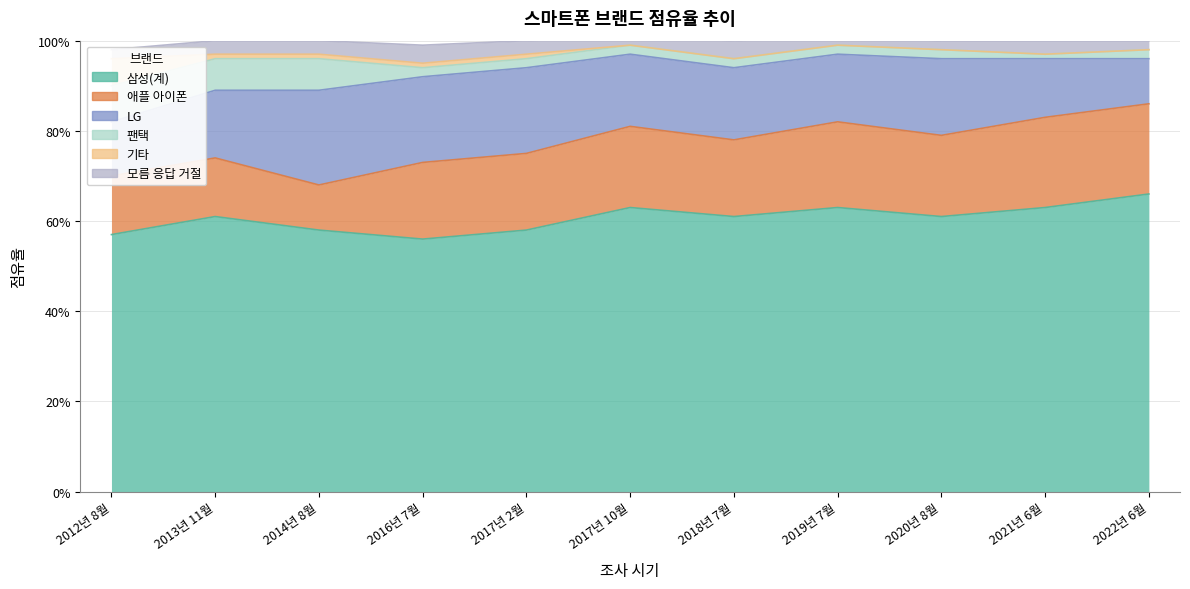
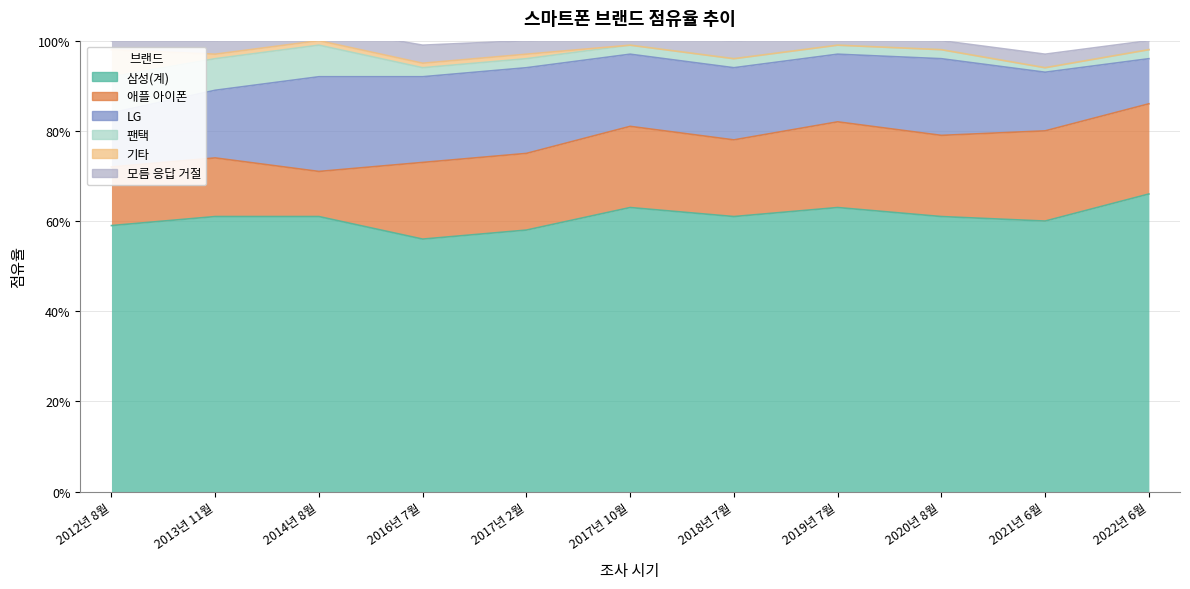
  {
    "삼성(계)": {
-     "2012년 8월": "57%",
+     "2012년 8월": "59%",
      "2013년 11월": "61%",
-     "2014년 8월": "58%",
+     "2014년 8월": "61%",
      "2016년 7월": "56%",
      "2017년 2월": "58%",
      "2017년 10월": "63%",
      "2018년 7월": "61%",
      "2019년 7월": "63%",
      "2020년 8월": "61%",
-     "2021년 6월": "63%",
+     "2021년 6월": "60%",
      "2022년 6월": "66%"
    },
    "애플 아이폰": {
      "2013년 11월": "13%",
      "2014년 8월": "10%",
      "2016년 7월": "17%",
      "2017년 2월": "17%",
      "2017년 10월": "18%",
      "2018년 7월": "17%",
      "2019년 7월": "19%",
      "2020년 8월": "18%",
      "2021년 6월": "20%",
      "2022년 6월": "20%"
    },
    "LG": {
      "2013년 11월": "15%",
      "2014년 8월": "21%",
      "2016년 7월": "19%",
      "2017년 2월": "19%",
      "2017년 10월": "16%",
      "2018년 7월": "16%",
      "2019년 7월": "15%",
      "2020년 8월": "17%",
      "2021년 6월": "13%",
      "2022년 6월": "10%"
    },
    "기타": {
      "2013년 11월": "1%",
      "2014년 8월": "1%",
      "2016년 7월": "1%",
      "2017년 2월": "1%"
    }
  }
